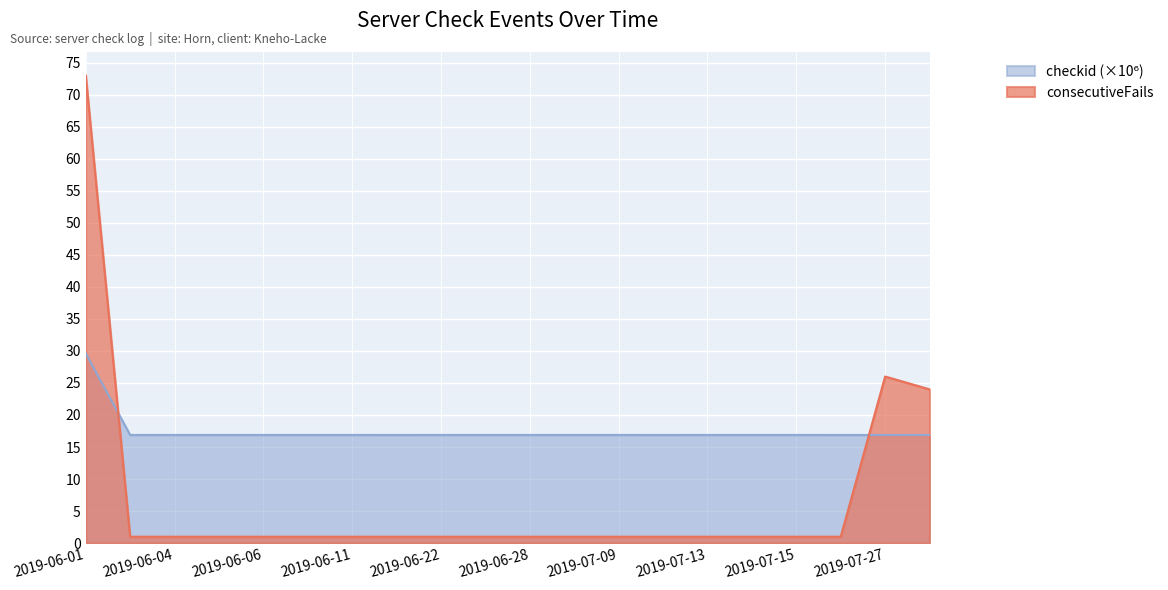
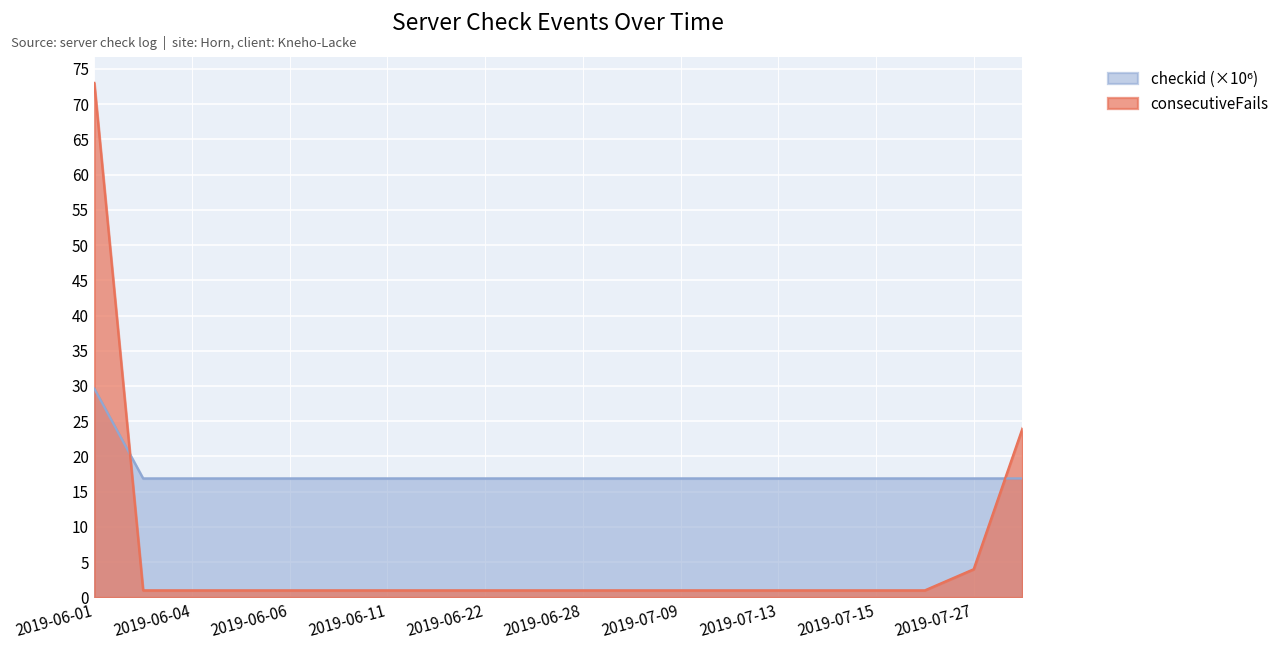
  {
    "checkid (×10⁶)": {
      "2019-06-01": 30,
      "2019-06-04": 17,
      "2019-06-06": 17,
      "2019-06-11": 17,
      "2019-06-22": 17,
      "2019-06-28": 17,
      "2019-07-09": 17,
      "2019-07-13": 17,
      "2019-07-15": 17,
      "2019-07-27": 17
    },
    "consecutiveFails": {
      "2019-06-01": 73,
      "2019-06-04": 1,
      "2019-06-06": 1,
      "2019-06-11": 1,
      "2019-06-22": 1,
      "2019-06-28": 1,
      "2019-07-09": 1,
      "2019-07-13": 1,
      "2019-07-15": 1,
-     "2019-07-27": 26
+     "2019-07-27": 4
    }
  }
